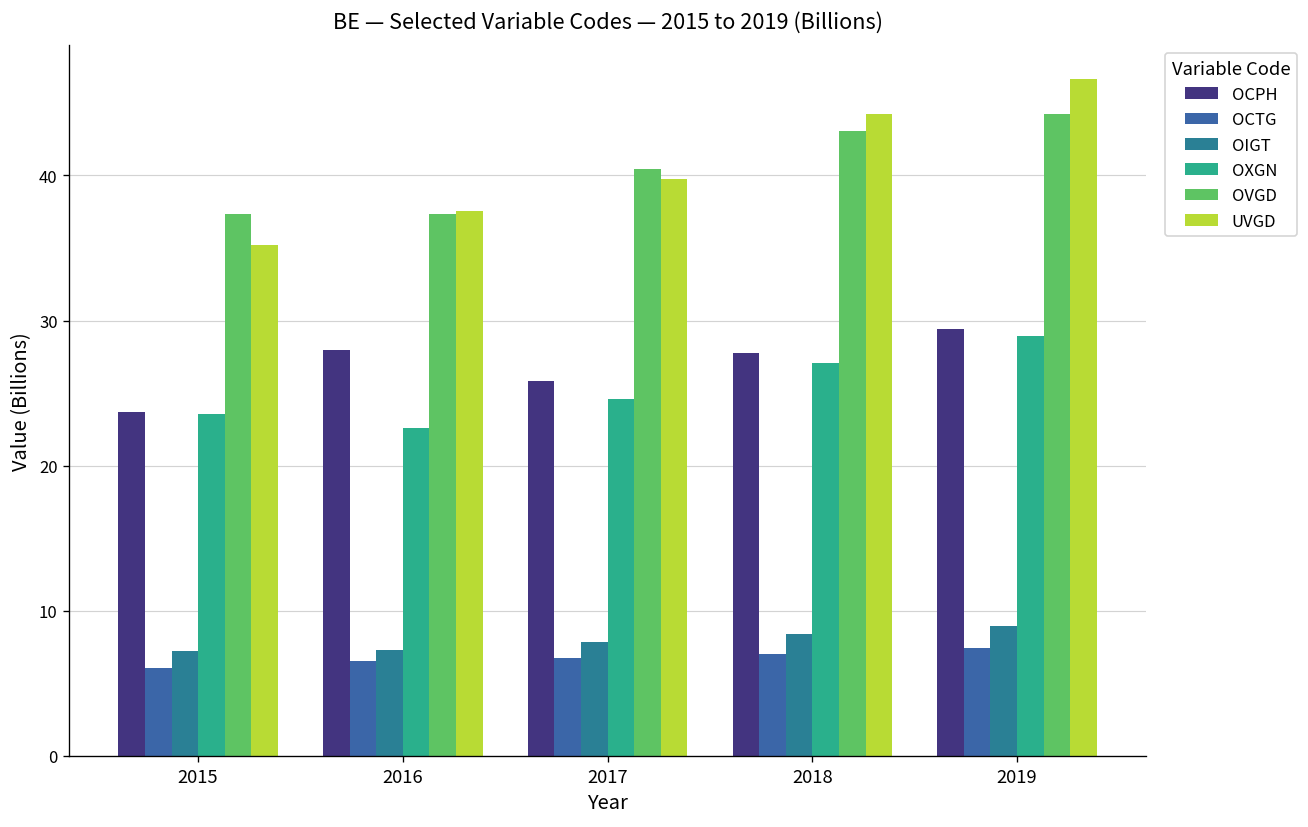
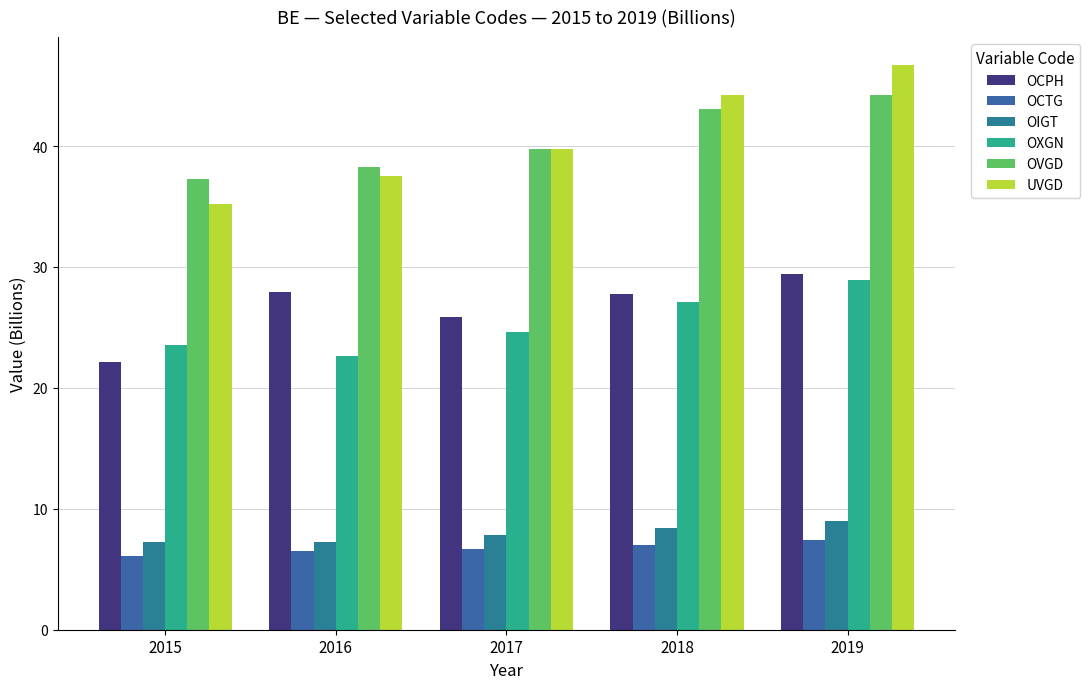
  {
    "OCPH": {
-     "2015": 23.7,
+     "2015": 22.1,
      "2016": 27.9,
      "2017": 25.8,
      "2018": 27.7,
      "2019": 29.4
    },
    "OVGD": {
      "2015": 37.3,
-     "2016": 37.3,
-     "2017": 40.4,
+     "2016": 38.3,
+     "2017": 39.8,
      "2018": 43.1,
      "2019": 44.2
    },
    "UVGD": {
      "2015": 35.2,
      "2016": 37.6,
      "2017": 39.8,
      "2018": 44.2,
      "2019": 46.7
    }
  }
